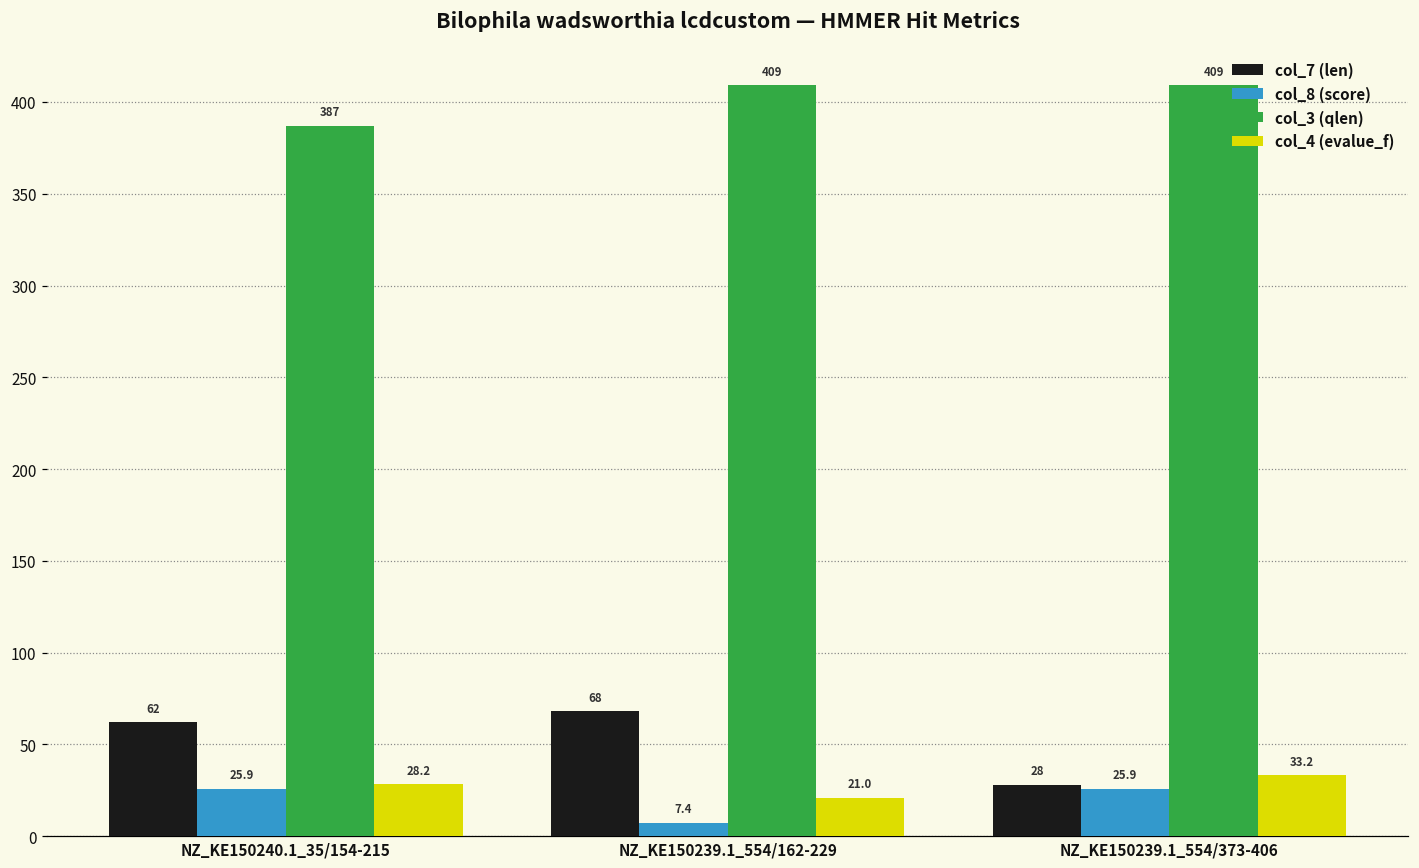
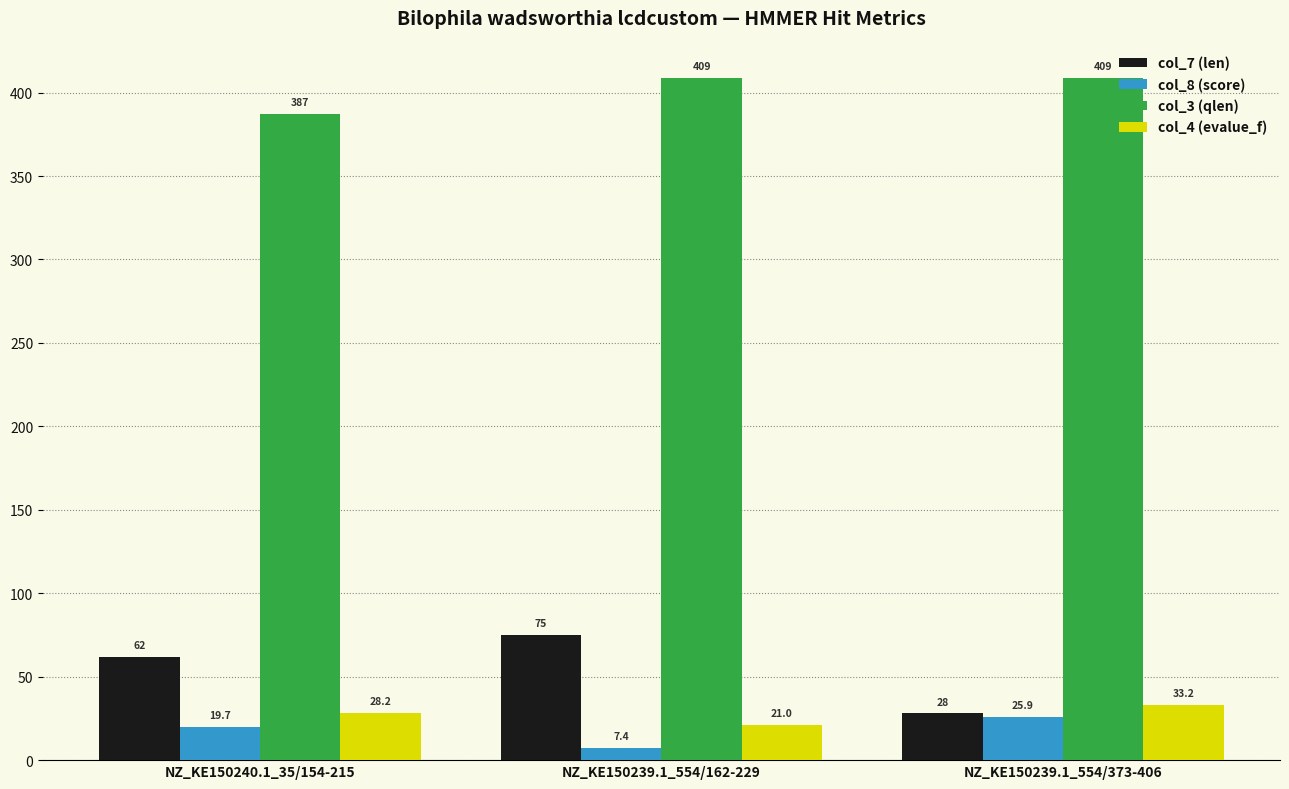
  {
    "col_7 (len)": {
      "NZ_KE150240.1_35/154-215": 62,
-     "NZ_KE150239.1_554/162-229": 68,
+     "NZ_KE150239.1_554/162-229": 75,
      "NZ_KE150239.1_554/373-406": 28
    },
    "col_8 (score)": {
-     "NZ_KE150240.1_35/154-215": 25.9,
+     "NZ_KE150240.1_35/154-215": 19.7,
      "NZ_KE150239.1_554/162-229": 7.4,
      "NZ_KE150239.1_554/373-406": 25.9
    },
    "col_3 (qlen)": {
      "NZ_KE150240.1_35/154-215": 387,
      "NZ_KE150239.1_554/162-229": 409,
      "NZ_KE150239.1_554/373-406": 409
    },
    "col_4 (evalue_f)": {
      "NZ_KE150240.1_35/154-215": 28.2,
      "NZ_KE150239.1_554/162-229": 21.0,
      "NZ_KE150239.1_554/373-406": 33.2
    }
  }
